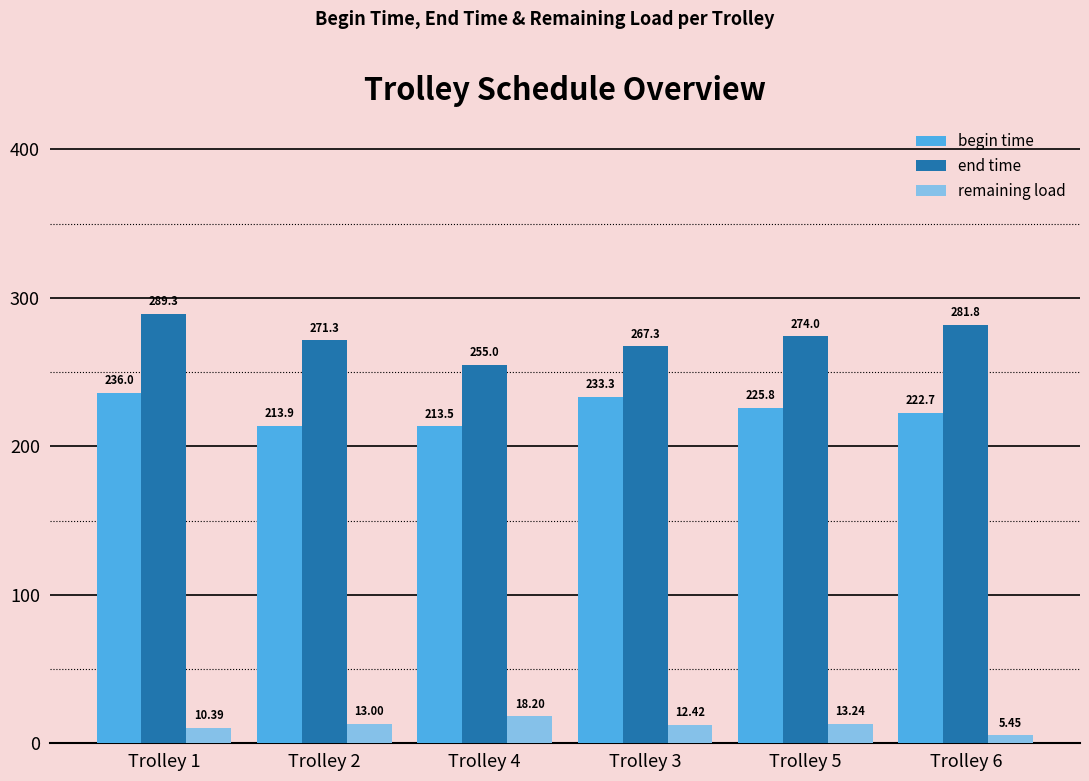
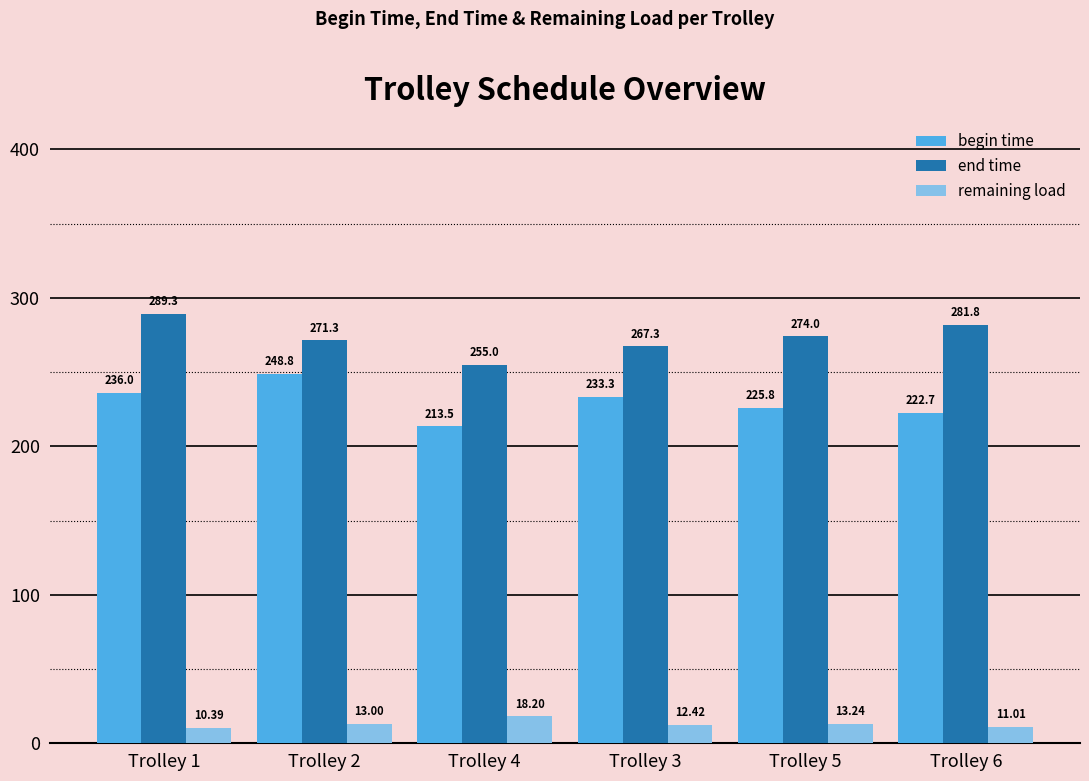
  {
    "begin time": {
      "Trolley 1": 236.0,
-     "Trolley 2": 213.9,
+     "Trolley 2": 248.8,
      "Trolley 4": 213.5,
      "Trolley 3": 233.3,
      "Trolley 5": 225.8,
      "Trolley 6": 222.7
    },
    "end time": {
      "Trolley 1": 289.3,
      "Trolley 2": 271.3,
      "Trolley 4": 255.0,
      "Trolley 3": 267.3,
      "Trolley 5": 274.0,
      "Trolley 6": 281.8
    },
    "remaining load": {
      "Trolley 1": 10.39,
      "Trolley 2": 13.00,
      "Trolley 4": 18.20,
      "Trolley 3": 12.42,
      "Trolley 5": 13.24,
-     "Trolley 6": 5.45
+     "Trolley 6": 11.01
    }
  }
